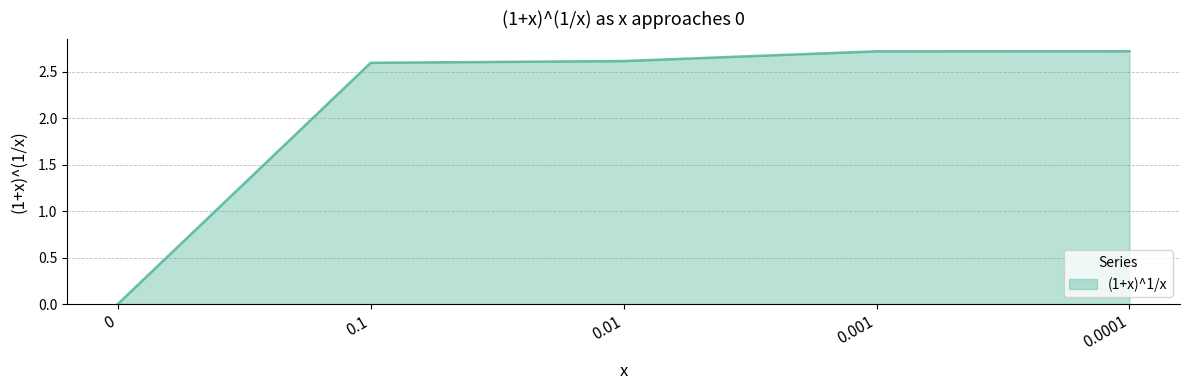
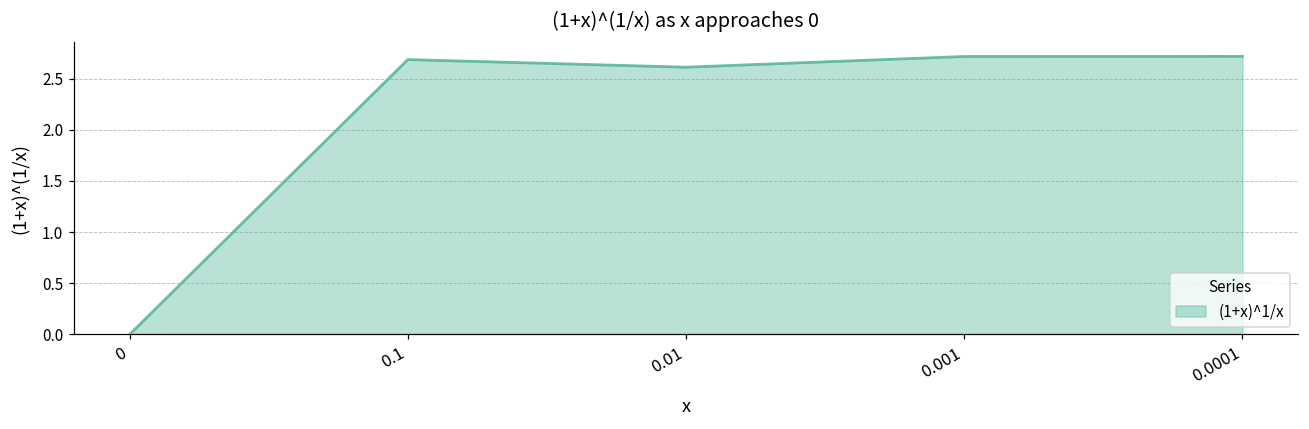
  {
    "0": 0.0,
-   "0.1": 2.6,
+   "0.1": 2.7,
    "0.01": 2.6,
    "0.001": 2.7,
    "0.0001": 2.7
  }
